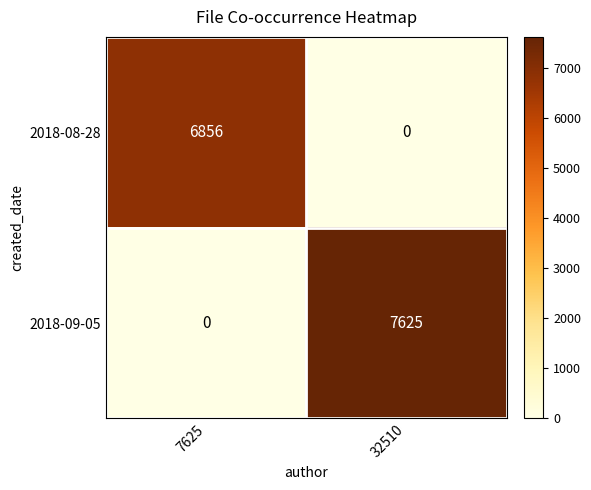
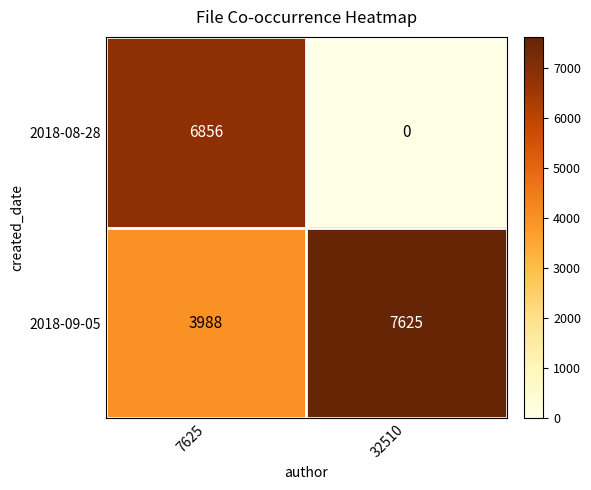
  {
    "2018-08-28": {
      "7625": 6856,
      "32510": 0
    },
    "2018-09-05": {
-     "7625": 0,
+     "7625": 3988,
      "32510": 7625
    }
  }
